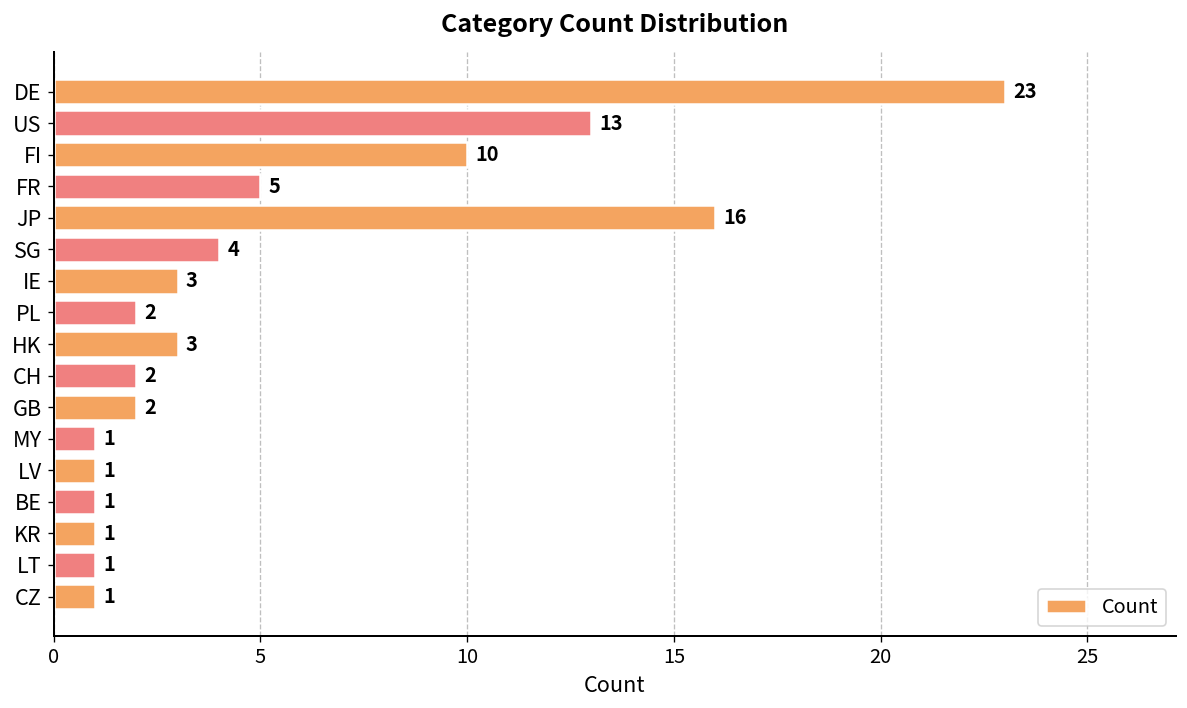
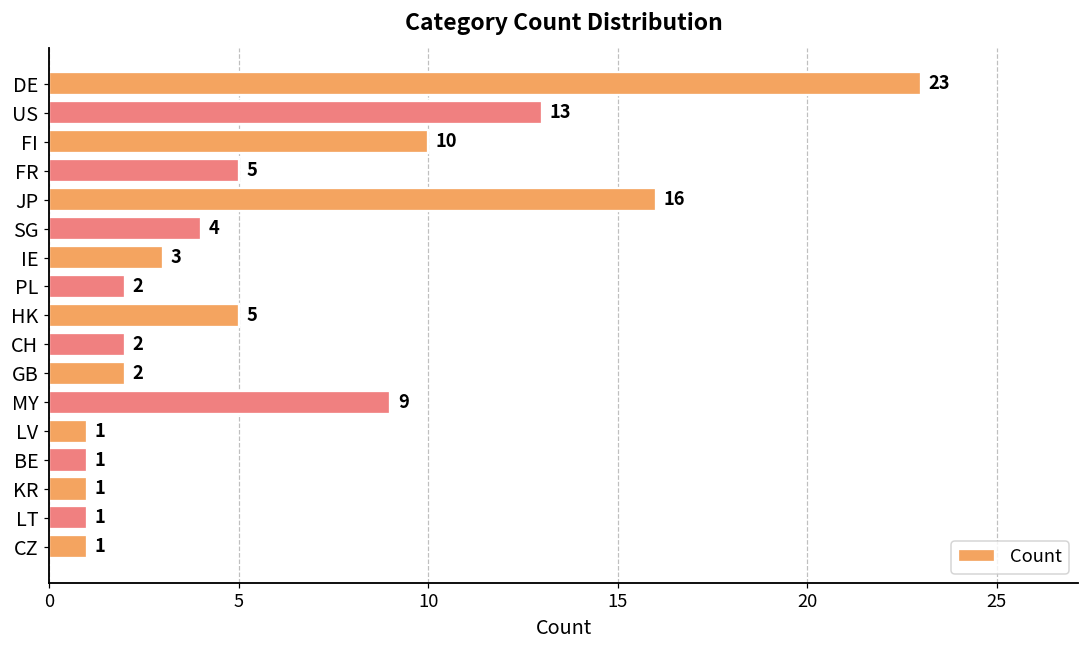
  {
    "DE": 23,
    "US": 13,
    "FI": 10,
    "FR": 5,
    "JP": 16,
    "SG": 4,
    "IE": 3,
    "PL": 2,
-   "HK": 3,
+   "HK": 5,
    "CH": 2,
    "GB": 2,
-   "MY": 1,
+   "MY": 9,
    "LV": 1,
    "BE": 1,
    "KR": 1,
    "LT": 1,
    "CZ": 1
  }
